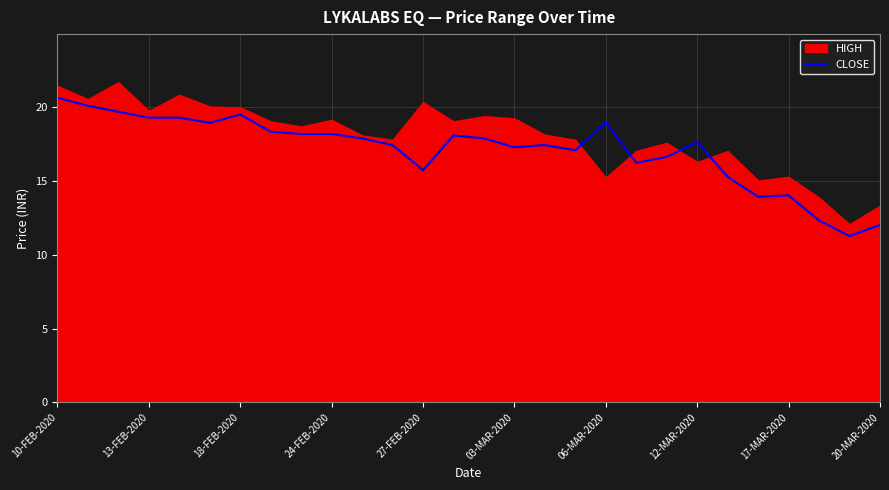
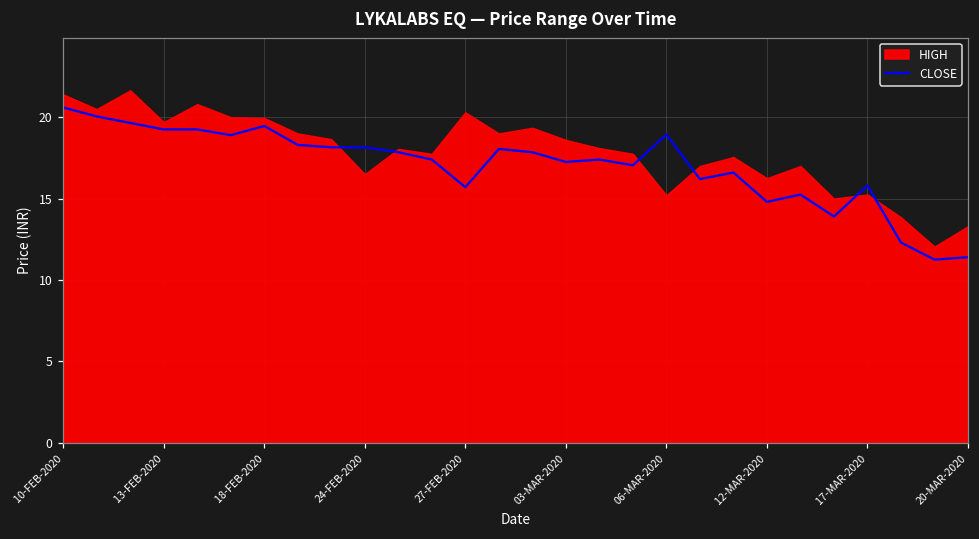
  {
    "CLOSE": {
      "10-FEB-2020": 20.6,
      "13-FEB-2020": 19.3,
      "18-FEB-2020": 19.5,
      "24-FEB-2020": 18.2,
      "27-FEB-2020": 15.7,
      "03-MAR-2020": 17.3,
      "06-MAR-2020": 18.9,
-     "12-MAR-2020": 17.6,
-     "17-MAR-2020": 14.0,
-     "20-MAR-2020": 12.0
+     "12-MAR-2020": 14.8,
+     "17-MAR-2020": 15.8,
+     "20-MAR-2020": 11.4
    },
    "HIGH": {
      "10-FEB-2020": 21.4,
      "13-FEB-2020": 19.7,
      "18-FEB-2020": 20.0,
-     "24-FEB-2020": 19.1,
+     "24-FEB-2020": 16.5,
      "27-FEB-2020": 20.3,
-     "03-MAR-2020": 19.2,
+     "03-MAR-2020": 18.6,
      "06-MAR-2020": 15.2,
      "12-MAR-2020": 16.3,
      "17-MAR-2020": 15.3,
      "20-MAR-2020": 13.3
    }
  }
